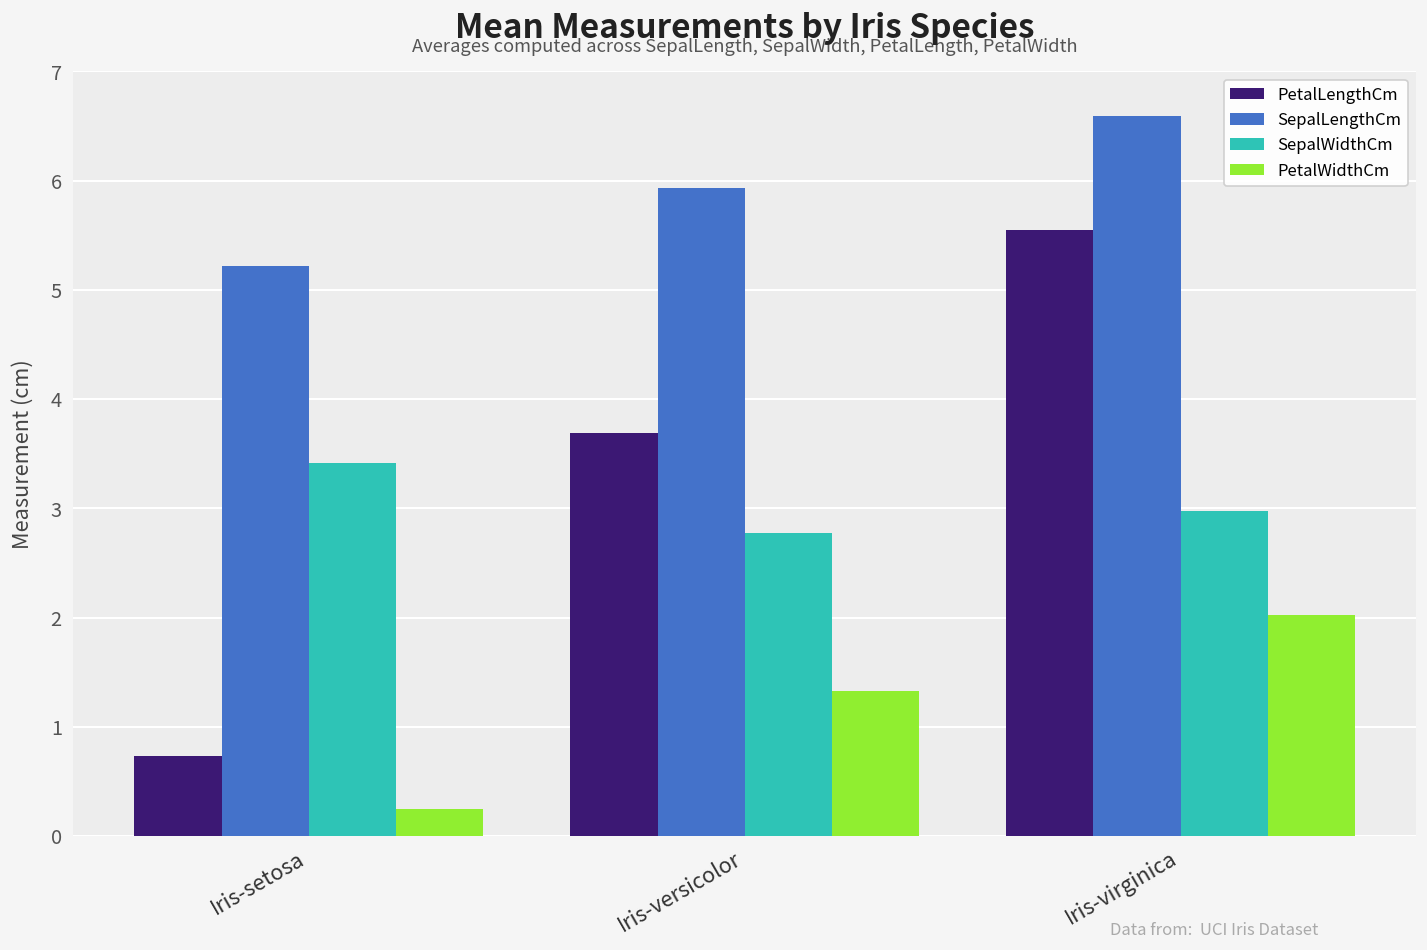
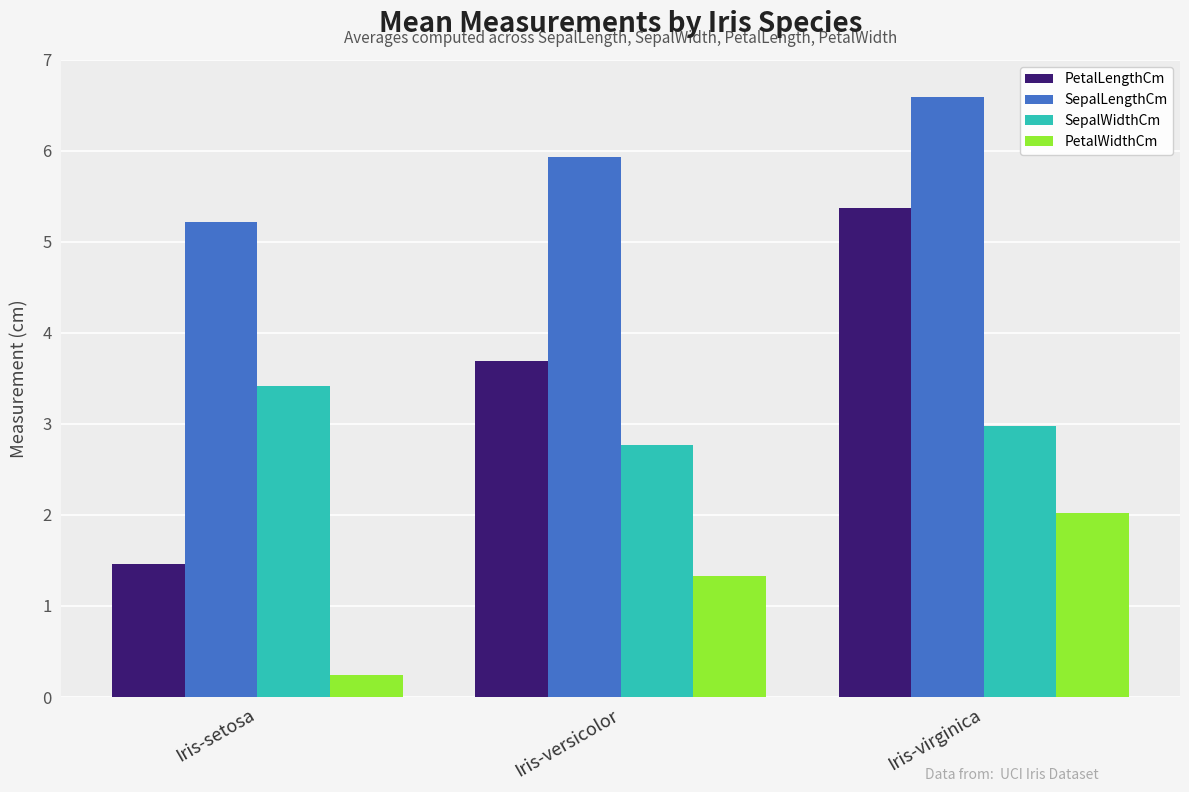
  {
    "PetalLengthCm": {
-     "Iris-setosa": 0.7,
+     "Iris-setosa": 1.5,
      "Iris-versicolor": 3.7,
-     "Iris-virginica": 5.6
+     "Iris-virginica": 5.4
    },
    "SepalLengthCm": {
      "Iris-setosa": 5.2,
      "Iris-versicolor": 5.9,
      "Iris-virginica": 6.6
    },
    "SepalWidthCm": {
      "Iris-setosa": 3.4,
      "Iris-versicolor": 2.8,
      "Iris-virginica": 3.0
    },
    "PetalWidthCm": {
      "Iris-setosa": 0.2,
      "Iris-versicolor": 1.3,
      "Iris-virginica": 2.0
    }
  }
